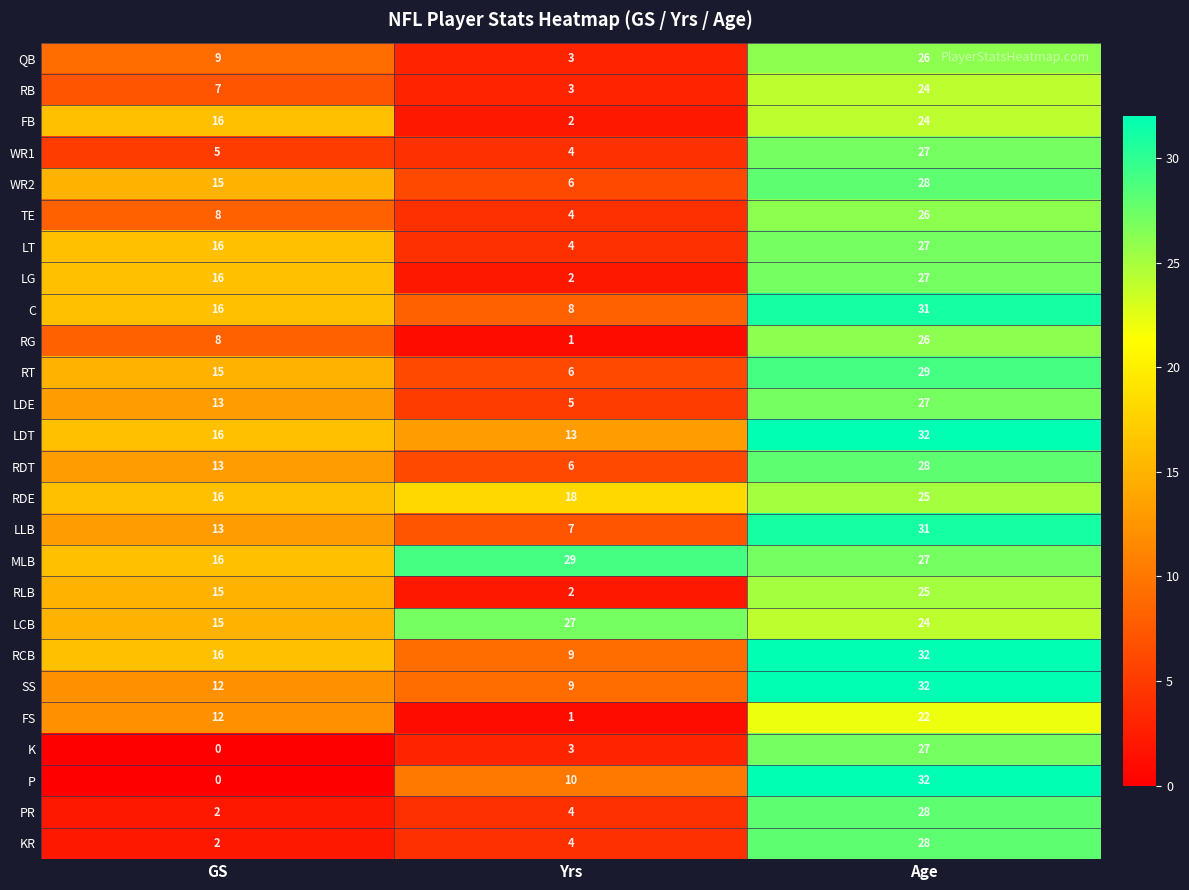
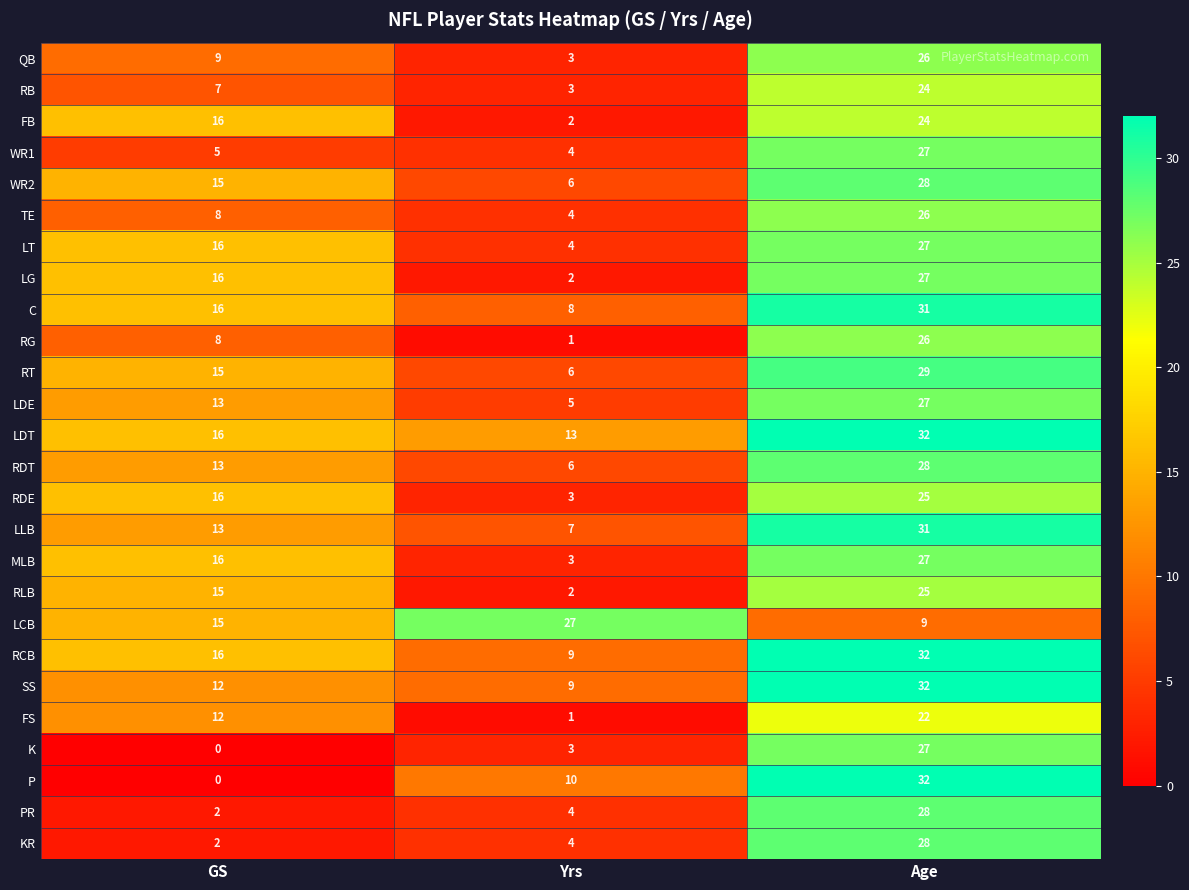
  {
    "QB": {
      "GS": 9,
      "Yrs": 3
    },
    "RB": {
      "GS": 7,
      "Yrs": 3,
      "Age": 24
    },
    "FB": {
      "GS": 16,
      "Yrs": 2,
      "Age": 24
    },
    "WR1": {
      "GS": 5,
      "Yrs": 4,
      "Age": 27
    },
    "WR2": {
      "GS": 15,
      "Yrs": 6,
      "Age": 28
    },
    "TE": {
      "GS": 8,
      "Yrs": 4,
      "Age": 26
    },
    "LT": {
      "GS": 16,
      "Yrs": 4,
      "Age": 27
    },
    "LG": {
      "GS": 16,
      "Yrs": 2,
      "Age": 27
    },
    "C": {
      "GS": 16,
      "Yrs": 8,
      "Age": 31
    },
    "RG": {
      "GS": 8,
      "Yrs": 1,
      "Age": 26
    },
    "RT": {
      "GS": 15,
      "Yrs": 6,
      "Age": 29
    },
    "LDE": {
      "GS": 13,
      "Yrs": 5,
      "Age": 27
    },
    "LDT": {
      "GS": 16,
      "Yrs": 13,
      "Age": 32
    },
    "RDT": {
      "GS": 13,
      "Yrs": 6,
      "Age": 28
    },
    "RDE": {
      "GS": 16,
-     "Yrs": 18,
+     "Yrs": 3,
      "Age": 25
    },
    "LLB": {
      "GS": 13,
      "Yrs": 7,
      "Age": 31
    },
    "MLB": {
      "GS": 16,
-     "Yrs": 29,
+     "Yrs": 3,
      "Age": 27
    },
    "RLB": {
      "GS": 15,
      "Yrs": 2,
      "Age": 25
    },
    "LCB": {
      "GS": 15,
      "Yrs": 27,
-     "Age": 24
+     "Age": 9
    },
    "RCB": {
      "GS": 16,
      "Yrs": 9,
      "Age": 32
    },
    "SS": {
      "GS": 12,
      "Yrs": 9,
      "Age": 32
    },
    "FS": {
      "GS": 12,
      "Yrs": 1,
      "Age": 22
    },
    "K": {
      "GS": 0,
      "Yrs": 3,
      "Age": 27
    },
    "P": {
      "GS": 0,
      "Yrs": 10,
      "Age": 32
    },
    "PR": {
      "GS": 2,
      "Yrs": 4,
      "Age": 28
    },
    "KR": {
      "GS": 2,
      "Yrs": 4,
      "Age": 28
    }
  }
